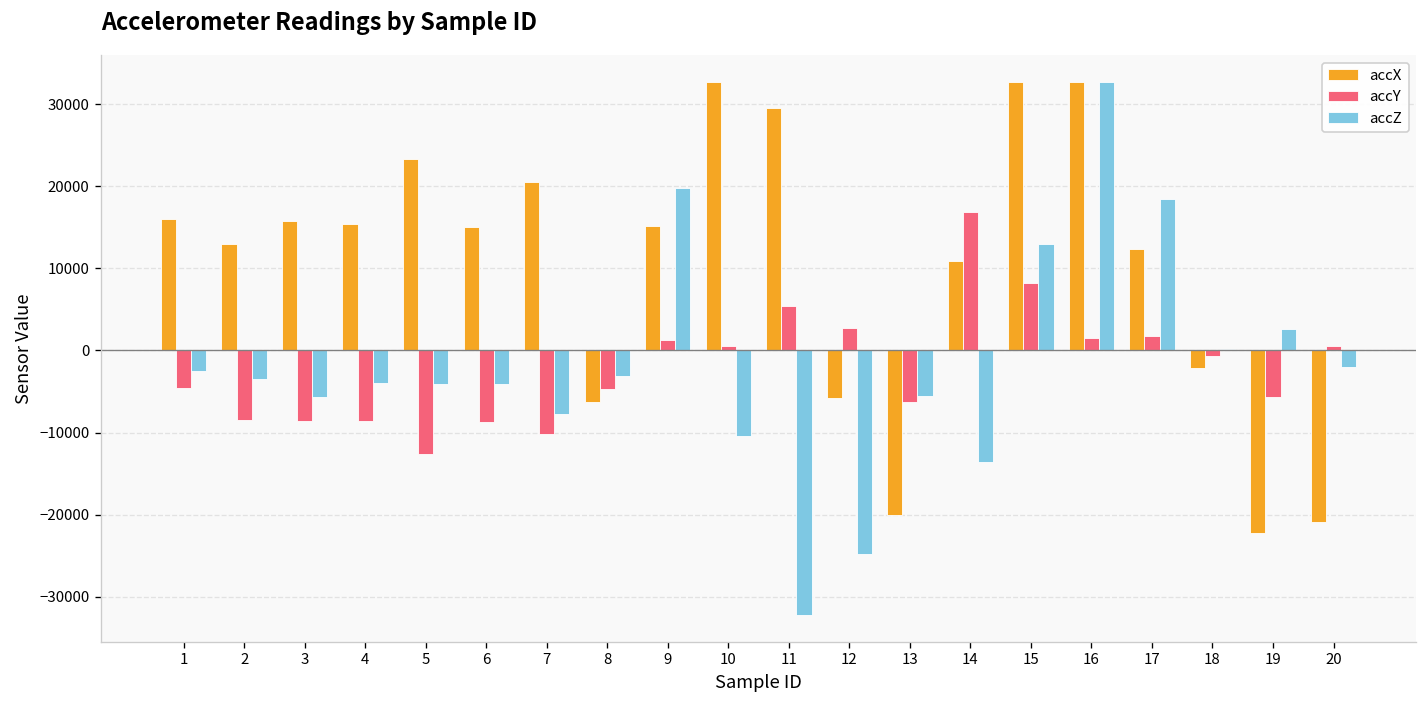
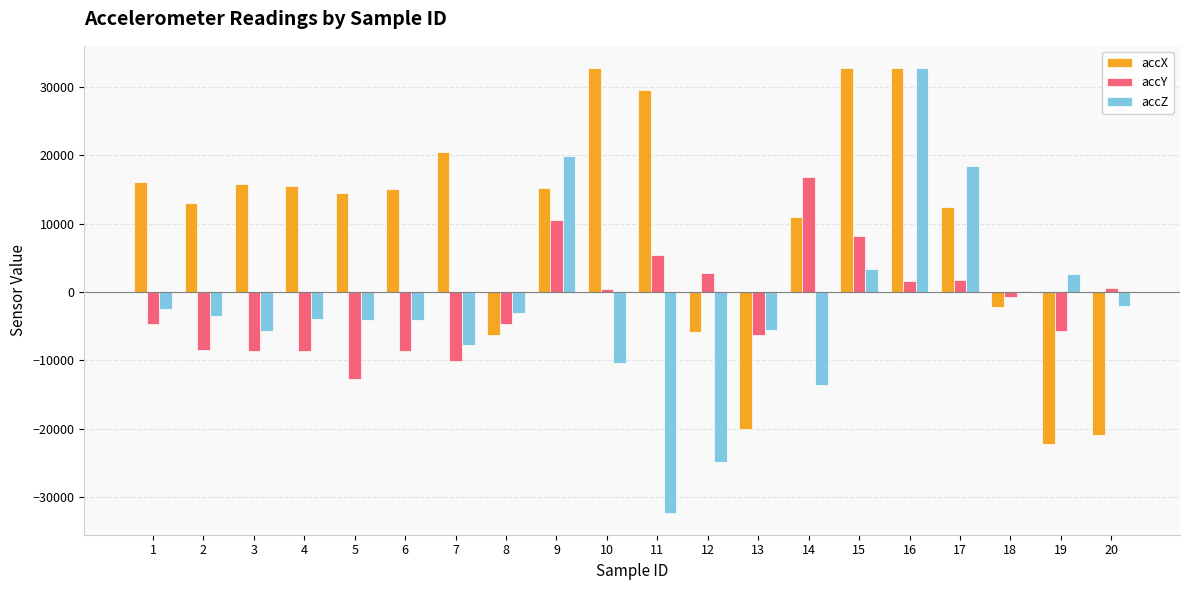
  {
    "accX": {
      "1": 16000,
      "2": 13000,
      "3": 16000,
      "4": 15000,
-     "5": 23000,
+     "5": 15000,
      "6": 15000,
      "7": 21000,
      "8": -6000,
      "9": 15000,
      "10": 33000,
      "11": 30000,
      "12": -6000,
      "13": -20000,
      "14": 11000,
      "15": 33000,
      "16": 33000,
      "17": 12000,
      "18": -2000,
      "19": -22000,
      "20": -21000
    },
    "accY": {
      "1": -5000,
      "2": -8000,
      "3": -9000,
      "4": -9000,
      "5": -13000,
      "6": -9000,
      "7": -10000,
      "8": -5000,
-     "9": 1000,
+     "9": 11000,
      "10": 1000,
      "11": 5000,
      "12": 3000,
      "13": -6000,
      "14": 17000,
      "15": 8000,
      "16": 2000,
      "17": 2000,
      "18": -1000,
      "19": -6000,
      "20": 1000
    },
    "accZ": {
      "1": -2000,
      "2": -4000,
      "3": -6000,
      "4": -4000,
      "5": -4000,
      "6": -4000,
      "7": -8000,
      "8": -3000,
      "9": 20000,
      "10": -10000,
      "11": -32000,
      "12": -25000,
      "13": -6000,
      "14": -14000,
-     "15": 13000,
+     "15": 3000,
      "16": 33000,
      "17": 19000,
      "19": 3000,
      "20": -2000
    }
  }
